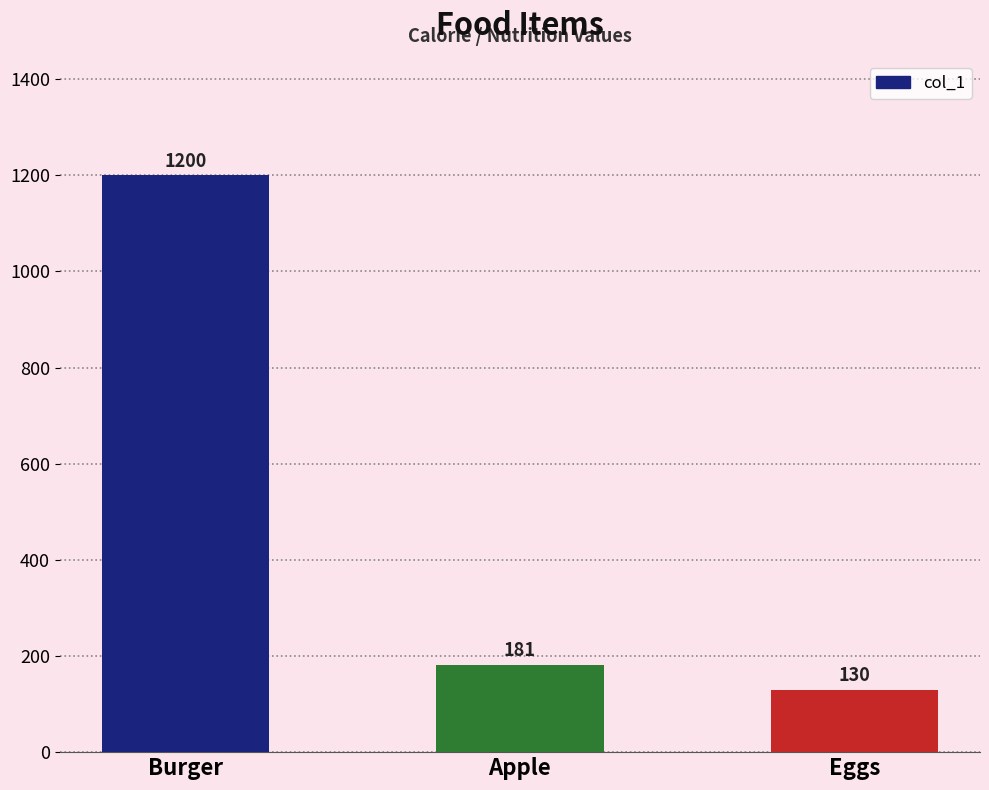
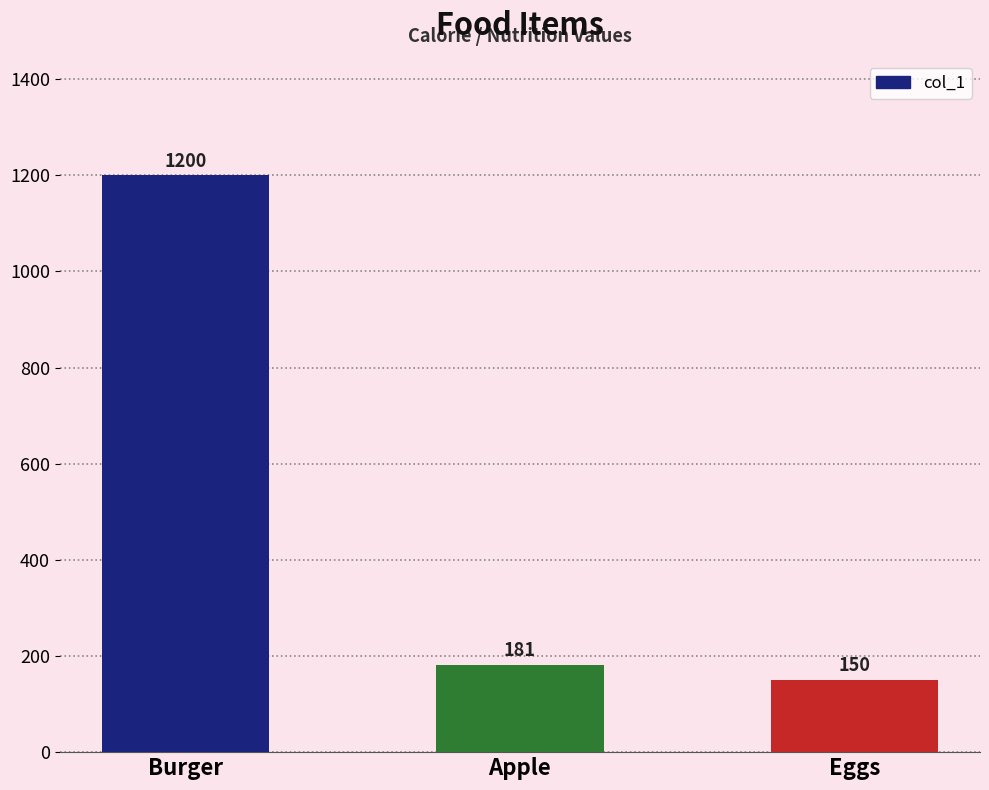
  {
    "Burger": 1200,
    "Apple": 181,
-   "Eggs": 130
+   "Eggs": 150
  }
